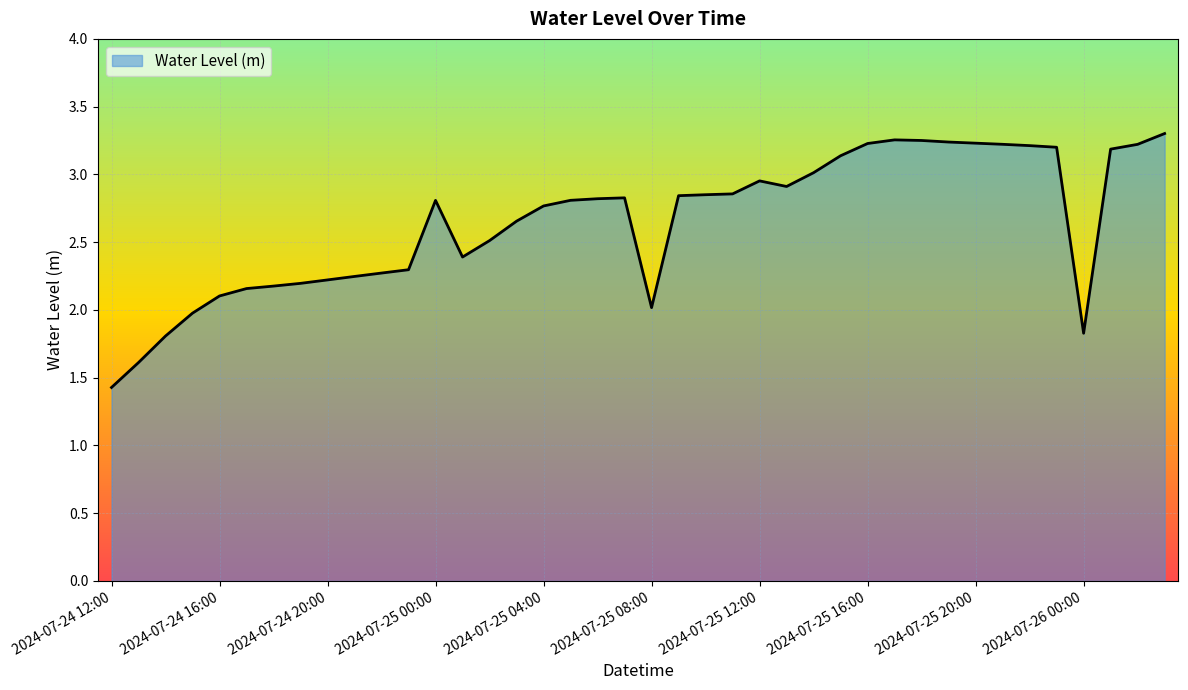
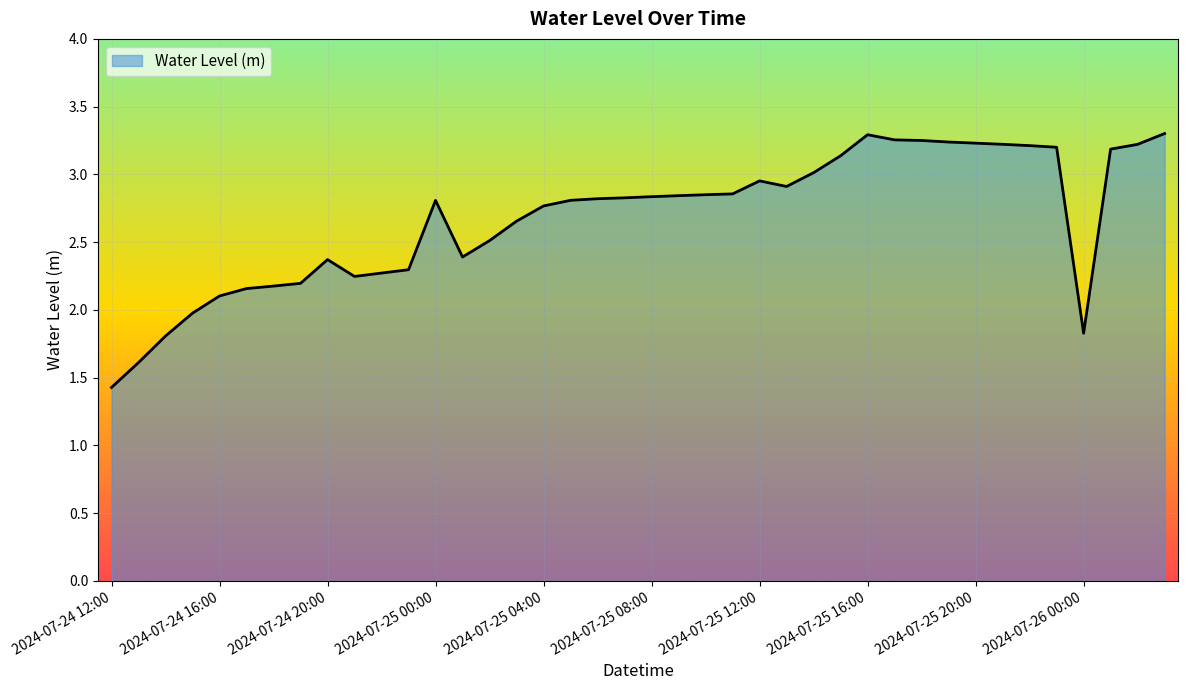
  {
    "2024-07-24 12:00": 1.43,
    "2024-07-24 16:00": 2.10,
-   "2024-07-24 20:00": 2.22,
+   "2024-07-24 20:00": 2.37,
    "2024-07-25 00:00": 2.81,
    "2024-07-25 04:00": 2.77,
-   "2024-07-25 08:00": 2.02,
+   "2024-07-25 08:00": 2.84,
    "2024-07-25 12:00": 2.95,
-   "2024-07-25 16:00": 3.23,
+   "2024-07-25 16:00": 3.29,
    "2024-07-25 20:00": 3.23,
    "2024-07-26 00:00": 1.83
  }
